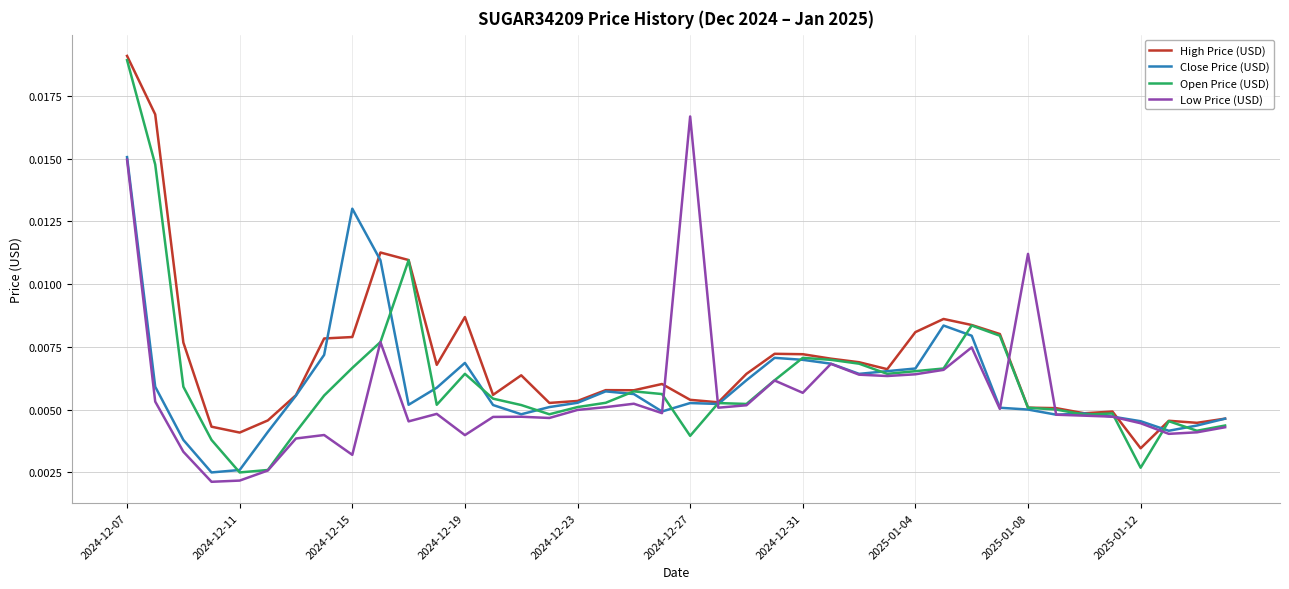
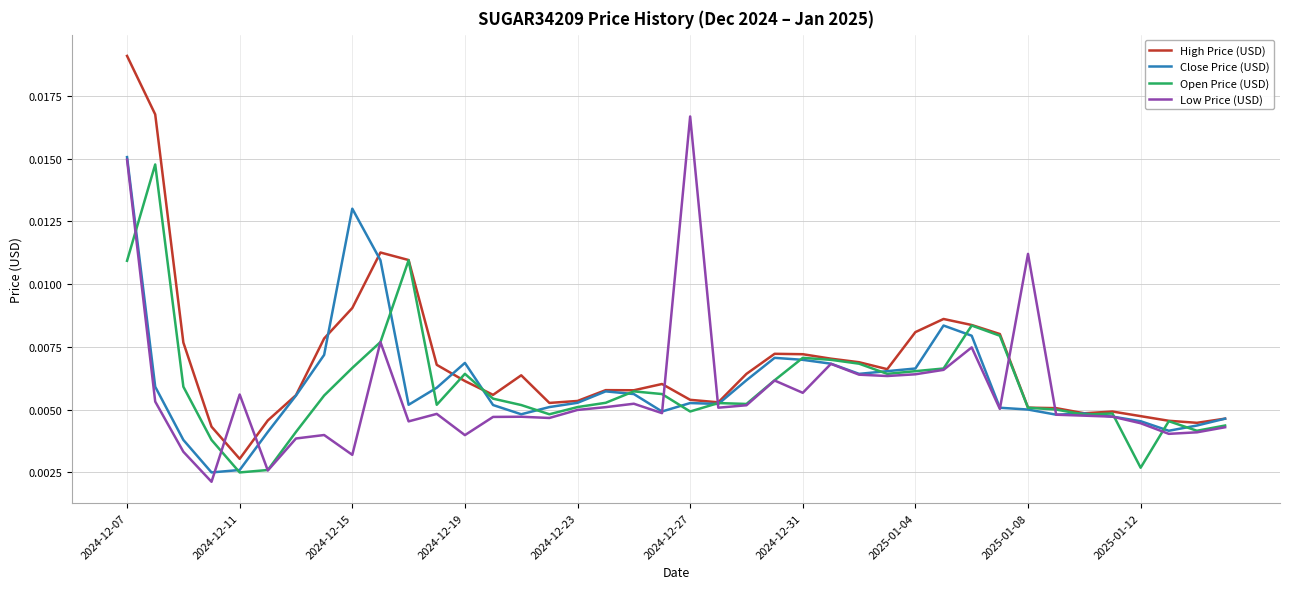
  {
    "High Price (USD)": {
      "2024-12-07": 0.0191,
-     "2024-12-11": 0.0041,
-     "2024-12-15": 0.0079,
-     "2024-12-19": 0.0087,
+     "2024-12-11": 0.0030,
+     "2024-12-15": 0.0090,
+     "2024-12-19": 0.0061,
      "2024-12-27": 0.0054,
      "2024-12-31": 0.0072,
      "2025-01-04": 0.0081,
-     "2025-01-12": 0.0035
+     "2025-01-12": 0.0047
    },
    "Close Price (USD)": {
      "2024-12-07": 0.0151,
      "2024-12-15": 0.0130,
      "2024-12-19": 0.0069,
      "2024-12-27": 0.0053,
      "2025-01-04": 0.0066
    },
    "Open Price (USD)": {
-     "2024-12-07": 0.0189,
+     "2024-12-07": 0.0109,
      "2024-12-15": 0.0067,
      "2024-12-19": 0.0064,
      "2024-12-23": 0.0051,
-     "2024-12-27": 0.0040,
+     "2024-12-27": 0.0049,
      "2025-01-04": 0.0065,
      "2025-01-12": 0.0027
    },
    "Low Price (USD)": {
      "2024-12-07": 0.0150,
-     "2024-12-11": 0.0022,
+     "2024-12-11": 0.0056,
      "2024-12-15": 0.0032,
      "2024-12-19": 0.0040,
      "2024-12-23": 0.0050,
      "2024-12-27": 0.0167,
      "2024-12-31": 0.0057,
      "2025-01-04": 0.0064,
      "2025-01-08": 0.0112
    }
  }
